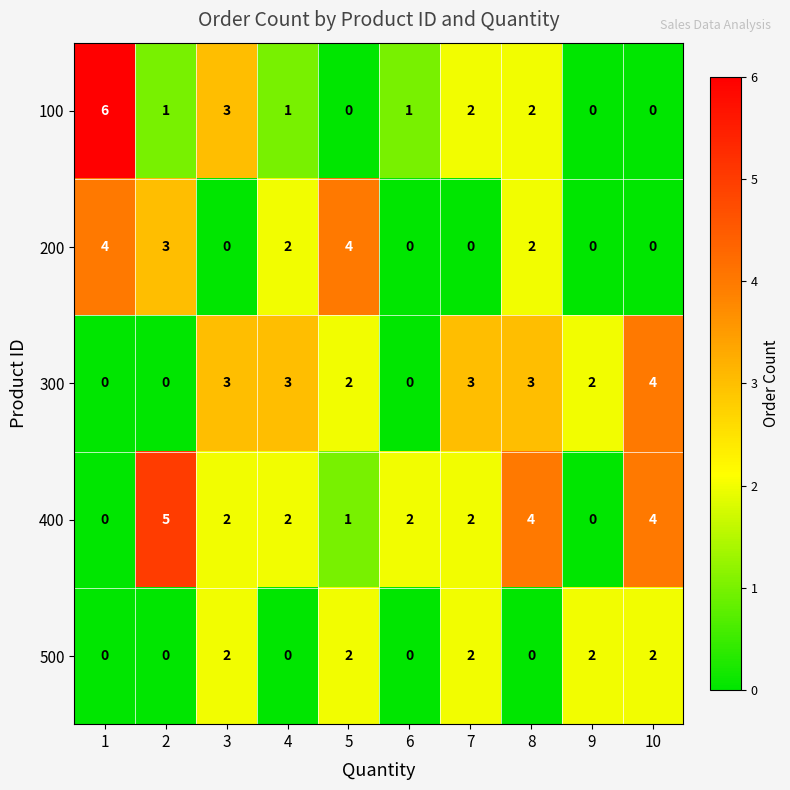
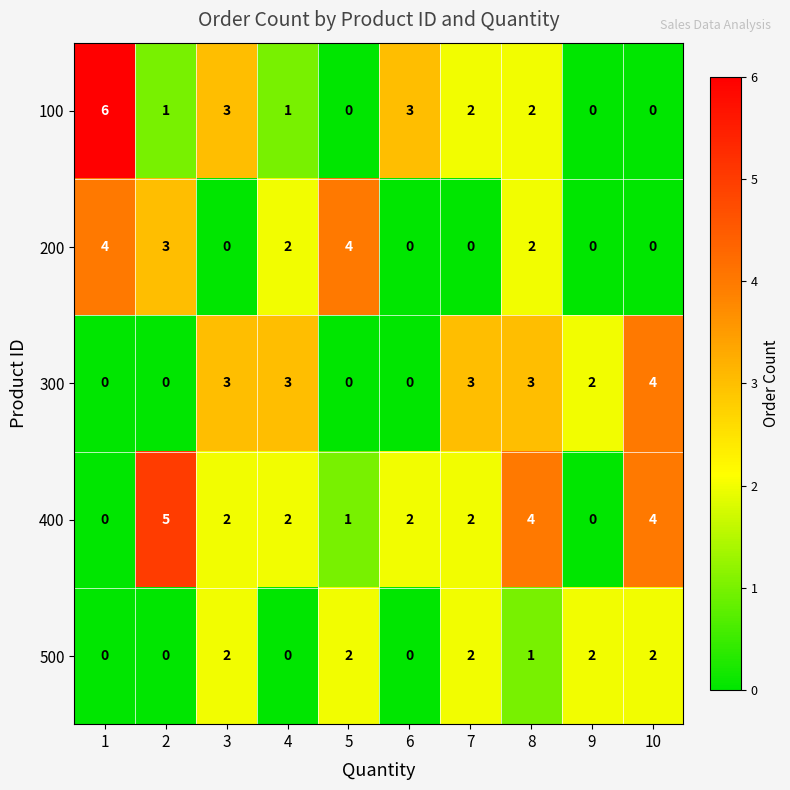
  {
    "100": {
      "1": 6,
      "2": 1,
      "3": 3,
      "4": 1,
      "5": 0,
-     "6": 1,
+     "6": 3,
      "7": 2,
      "8": 2,
      "9": 0,
      "10": 0
    },
    "200": {
      "1": 4,
      "2": 3,
      "3": 0,
      "4": 2,
      "5": 4,
      "6": 0,
      "7": 0,
      "8": 2,
      "9": 0,
      "10": 0
    },
    "300": {
      "1": 0,
      "2": 0,
      "3": 3,
      "4": 3,
-     "5": 2,
+     "5": 0,
      "6": 0,
      "7": 3,
      "8": 3,
      "9": 2,
      "10": 4
    },
    "400": {
      "1": 0,
      "2": 5,
      "3": 2,
      "4": 2,
      "5": 1,
      "6": 2,
      "7": 2,
      "8": 4,
      "9": 0,
      "10": 4
    },
    "500": {
      "1": 0,
      "2": 0,
      "3": 2,
      "4": 0,
      "5": 2,
      "6": 0,
      "7": 2,
-     "8": 0,
+     "8": 1,
      "9": 2,
      "10": 2
    }
  }
